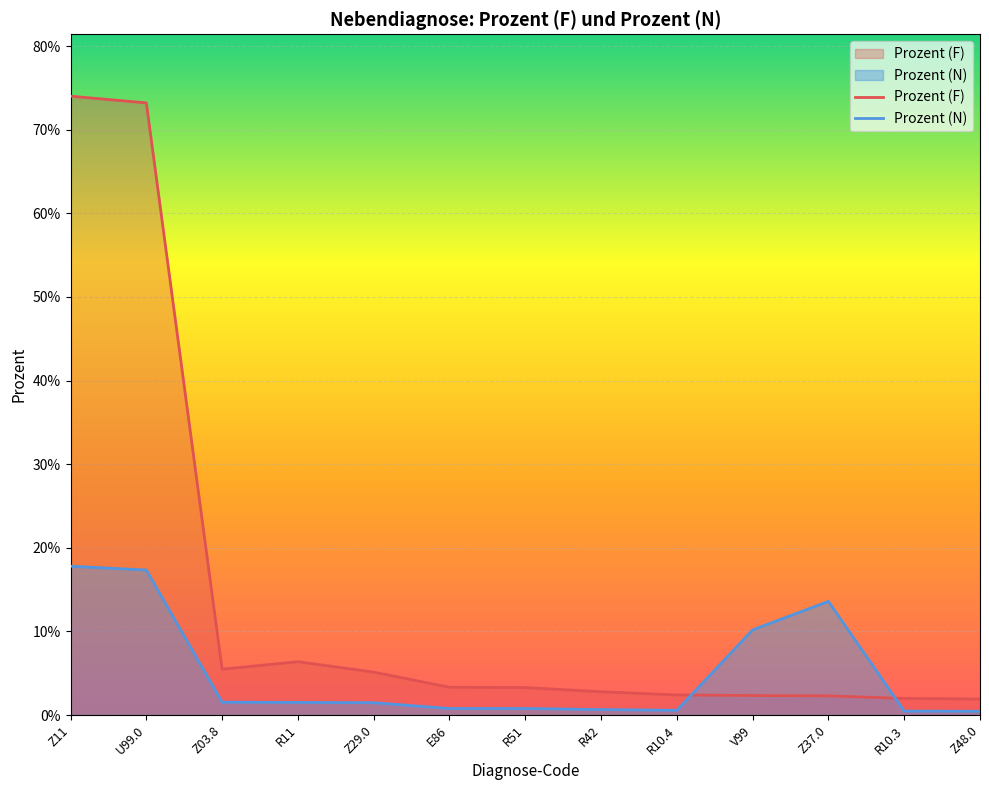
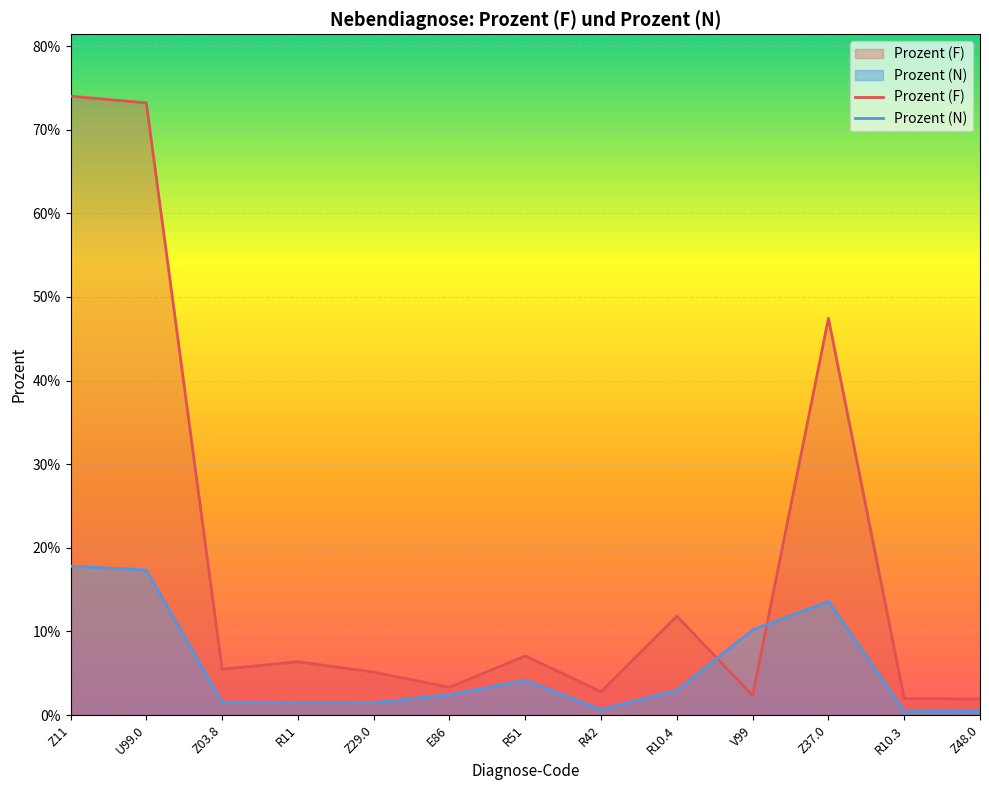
  {
    "Prozent (F)": {
      "Z11": "74%",
      "U99.0": "73%",
      "Z03.8": "5%",
      "R11": "6%",
      "Z29.0": "5%",
      "E86": "3%",
-     "R51": "3%",
+     "R51": "7%",
      "R42": "3%",
-     "R10.4": "2%",
+     "R10.4": "12%",
      "V99": "2%",
-     "Z37.0": "2%",
+     "Z37.0": "47%",
      "R10.3": "2%",
      "Z48.0": "2%"
    },
    "Prozent (N)": {
      "Z11": "18%",
      "U99.0": "17%",
      "Z03.8": "2%",
      "R11": "2%",
      "Z29.0": "1%",
-     "E86": "1%",
-     "R51": "1%",
+     "E86": "2%",
+     "R51": "4%",
      "R42": "1%",
-     "R10.4": "1%",
+     "R10.4": "3%",
      "V99": "10%",
      "Z37.0": "14%",
      "R10.3": "0%",
      "Z48.0": "0%"
    }
  }
